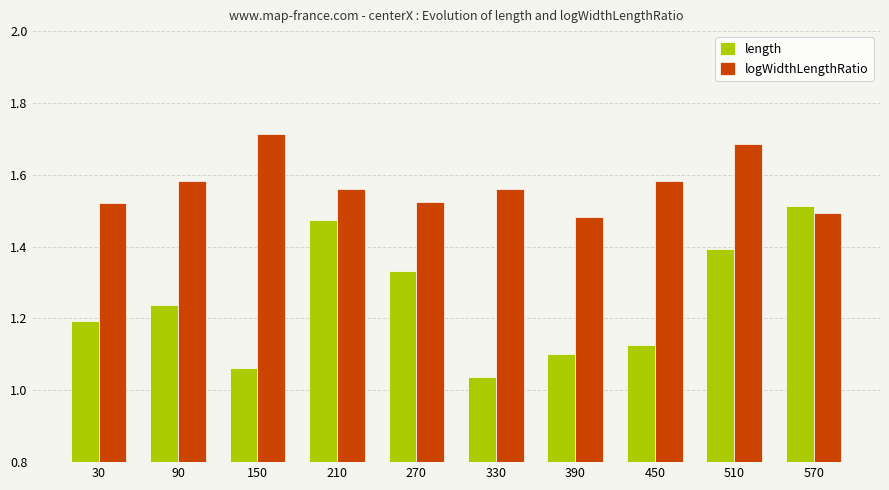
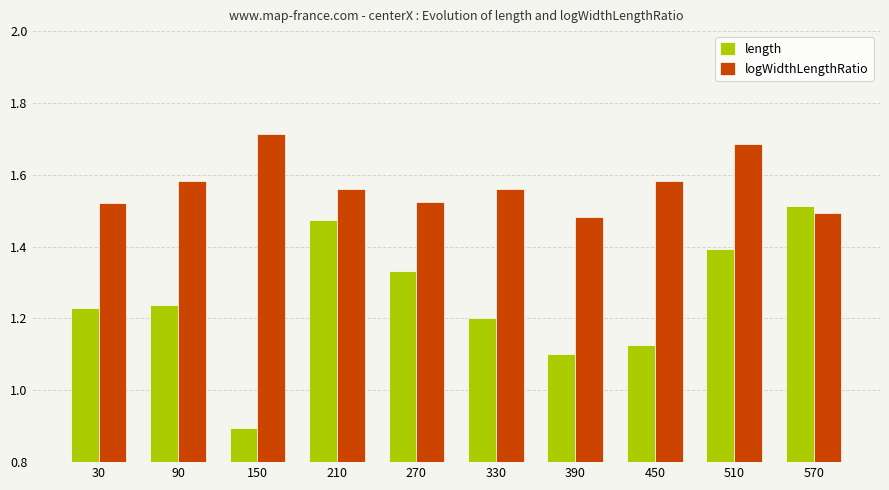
  {
    "length": {
-     "30": 1.19,
+     "30": 1.23,
      "90": 1.24,
-     "150": 1.06,
+     "150": 0.89,
      "210": 1.47,
      "270": 1.33,
-     "330": 1.04,
+     "330": 1.20,
      "390": 1.10,
      "450": 1.13,
      "510": 1.39,
      "570": 1.51
    },
    "logWidthLengthRatio": {
      "30": 1.52,
      "90": 1.58,
      "150": 1.71,
      "210": 1.56,
      "270": 1.53,
      "330": 1.56,
      "390": 1.48,
      "450": 1.58,
      "510": 1.69,
      "570": 1.49
    }
  }
